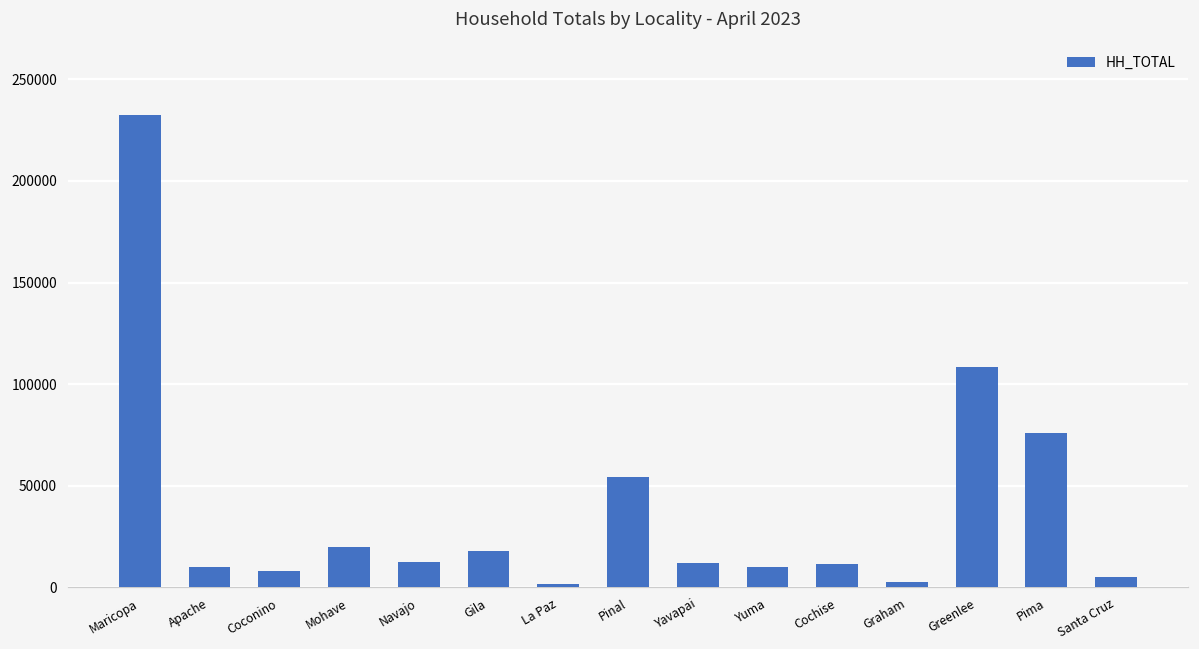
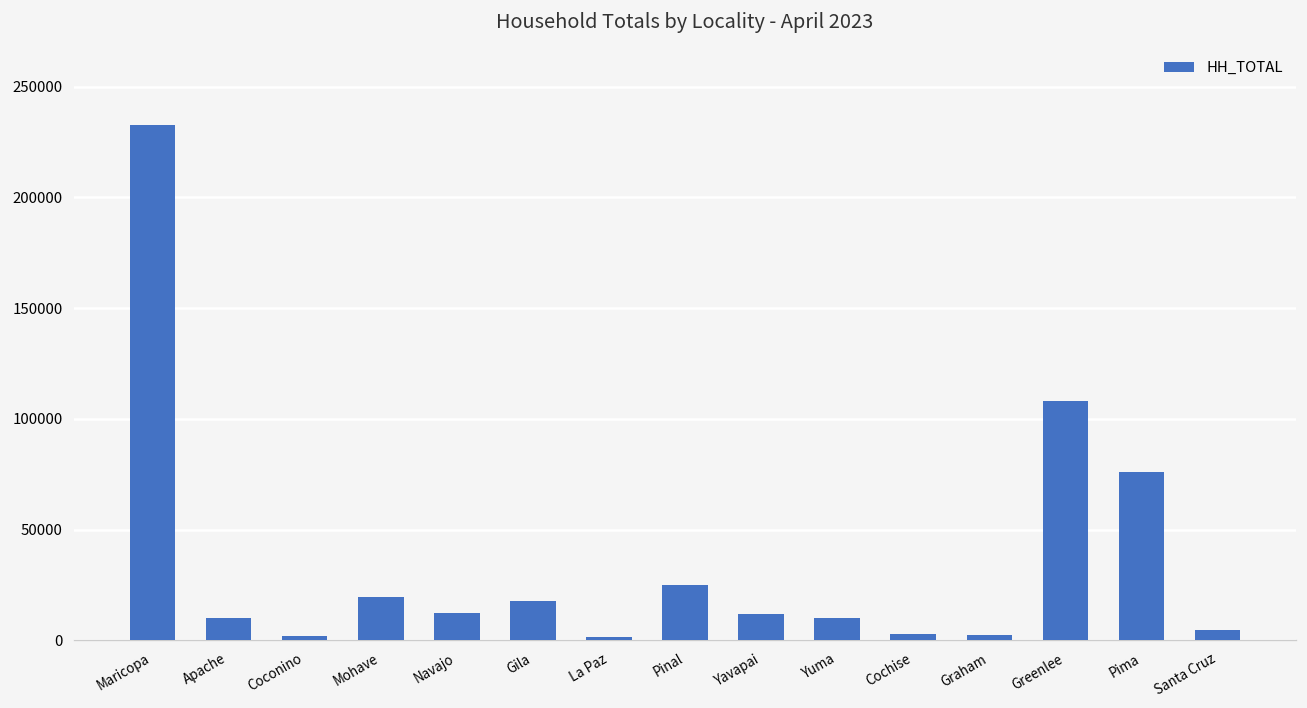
  {
    "Maricopa": 233000,
    "Apache": 10000,
-   "Coconino": 8000,
+   "Coconino": 2000,
    "Mohave": 20000,
    "Navajo": 12000,
    "Gila": 18000,
    "La Paz": 2000,
-   "Pinal": 54000,
+   "Pinal": 25000,
    "Yavapai": 12000,
    "Yuma": 10000,
-   "Cochise": 11000,
+   "Cochise": 3000,
    "Graham": 3000,
    "Greenlee": 108000,
    "Pima": 76000,
    "Santa Cruz": 5000
  }
